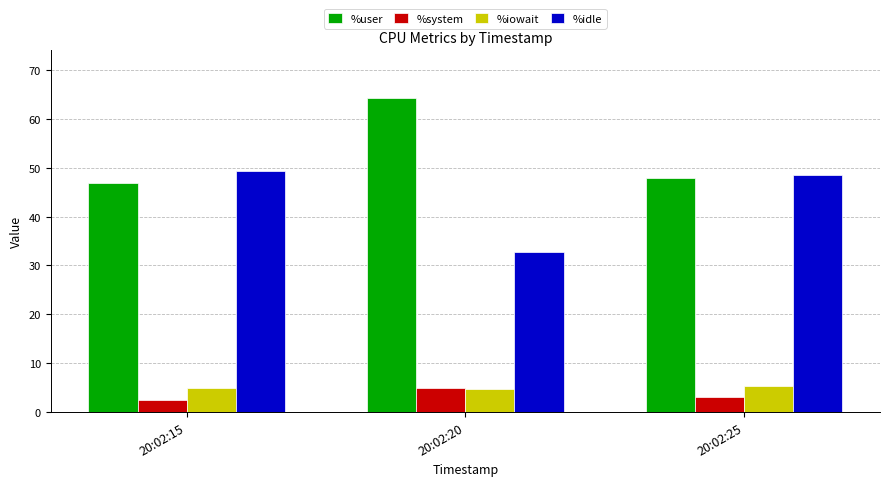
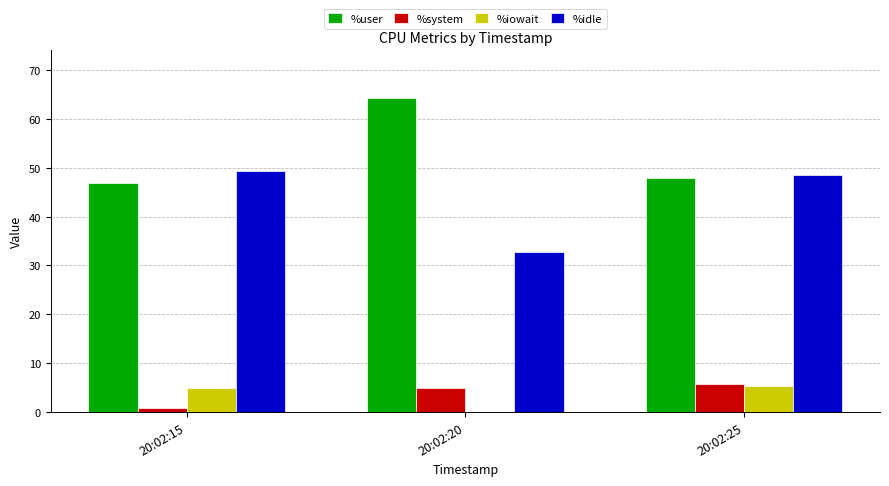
  {
    "%user": {
      "20:02:15": 47,
      "20:02:20": 64,
      "20:02:25": 48
    },
    "%system": {
-     "20:02:15": 3,
+     "20:02:15": 1,
      "20:02:20": 5,
-     "20:02:25": 3
+     "20:02:25": 6
    },
    "%iowait": {
      "20:02:15": 5,
-     "20:02:20": 5,
+     "20:02:20": 0,
      "20:02:25": 5
    },
    "%idle": {
      "20:02:15": 49,
      "20:02:20": 33,
      "20:02:25": 48
    }
  }
